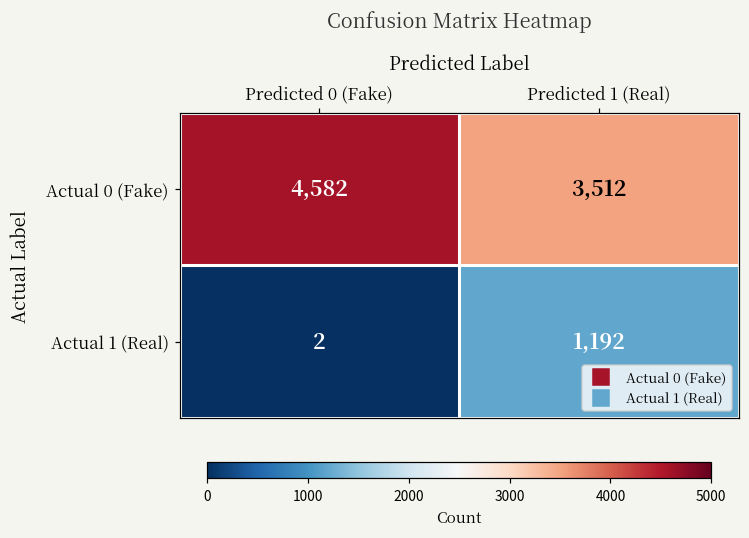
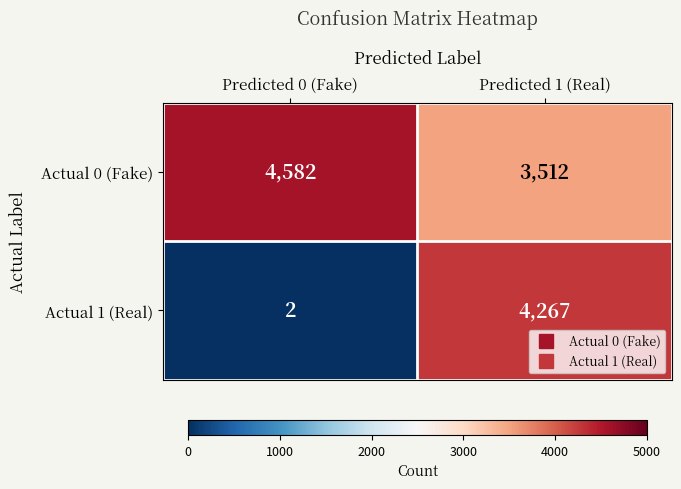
  {
    "Actual 0 (Fake)": {
      "Predicted 0 (Fake)": "4,582",
      "Predicted 1 (Real)": "3,512"
    },
    "Actual 1 (Real)": {
      "Predicted 0 (Fake)": "2",
-     "Predicted 1 (Real)": "1,192"
+     "Predicted 1 (Real)": "4,267"
    }
  }
